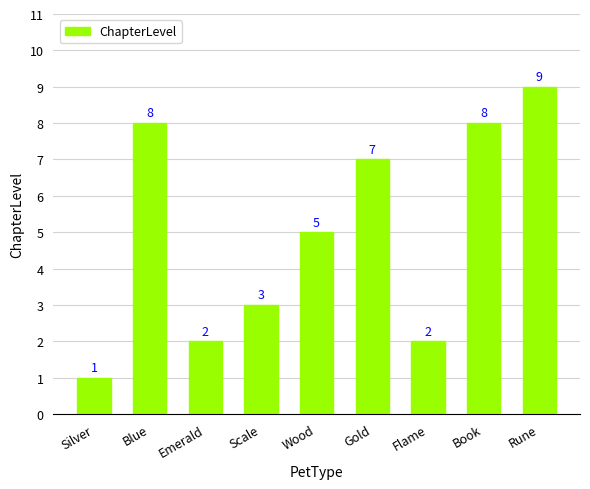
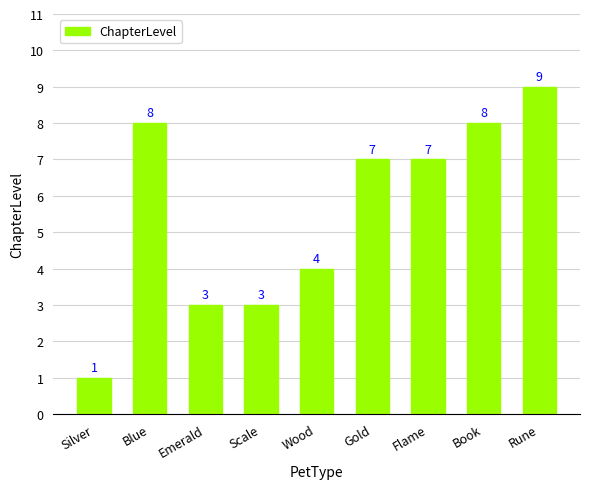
  {
    "Silver": 1,
    "Blue": 8,
-   "Emerald": 2,
+   "Emerald": 3,
    "Scale": 3,
-   "Wood": 5,
+   "Wood": 4,
    "Gold": 7,
-   "Flame": 2,
+   "Flame": 7,
    "Book": 8,
    "Rune": 9
  }
